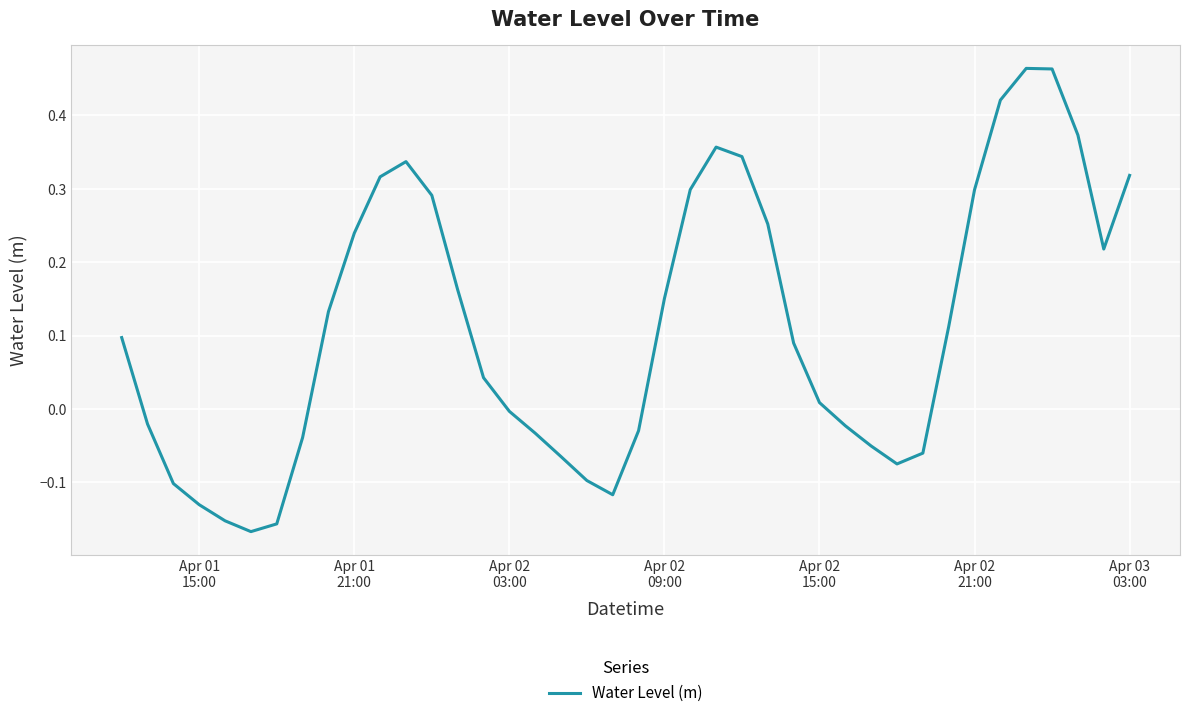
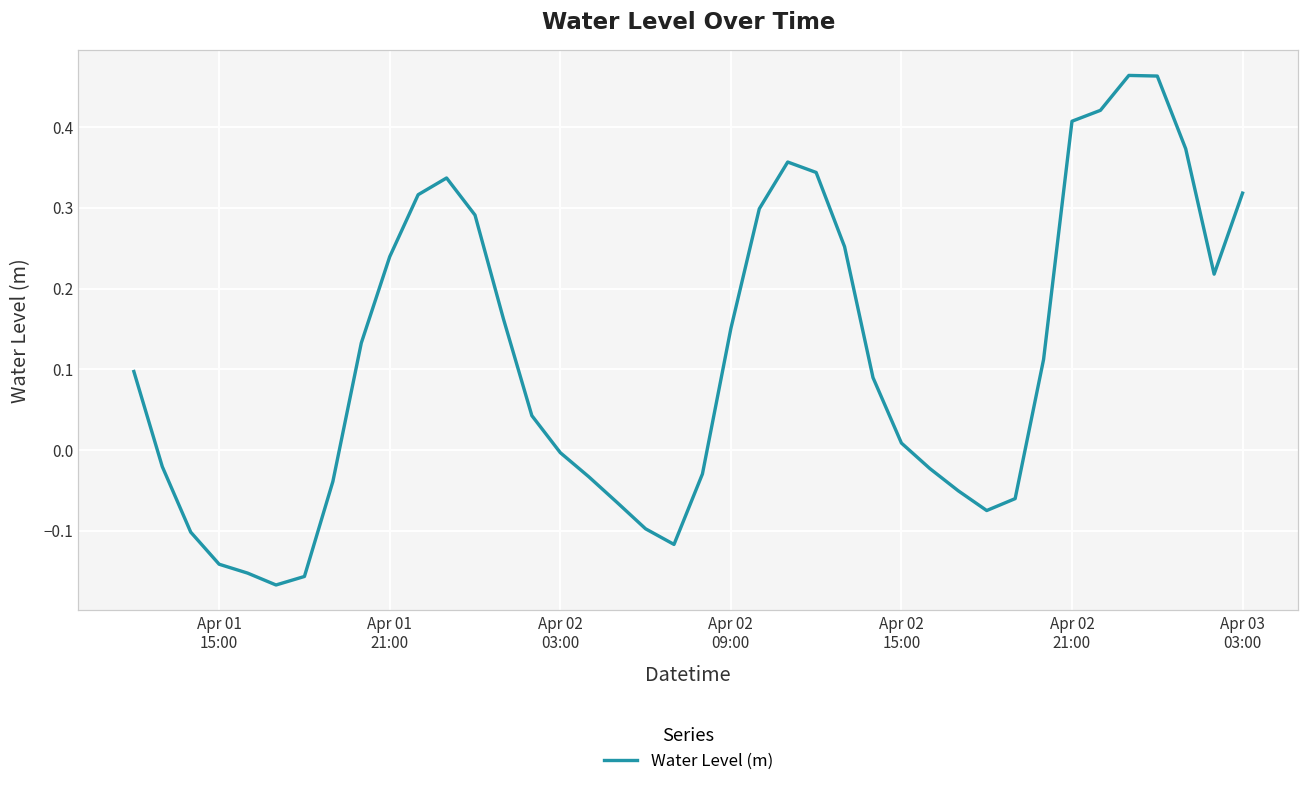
  {
-   "Apr 01 15:00": -0.13,
+   "Apr 01 15:00": -0.14,
    "Apr 01 21:00": 0.24,
    "Apr 02 03:00": 0.00,
    "Apr 02 09:00": 0.15,
    "Apr 02 15:00": 0.01,
-   "Apr 02 21:00": 0.30,
+   "Apr 02 21:00": 0.41,
    "Apr 03 03:00": 0.32
  }
